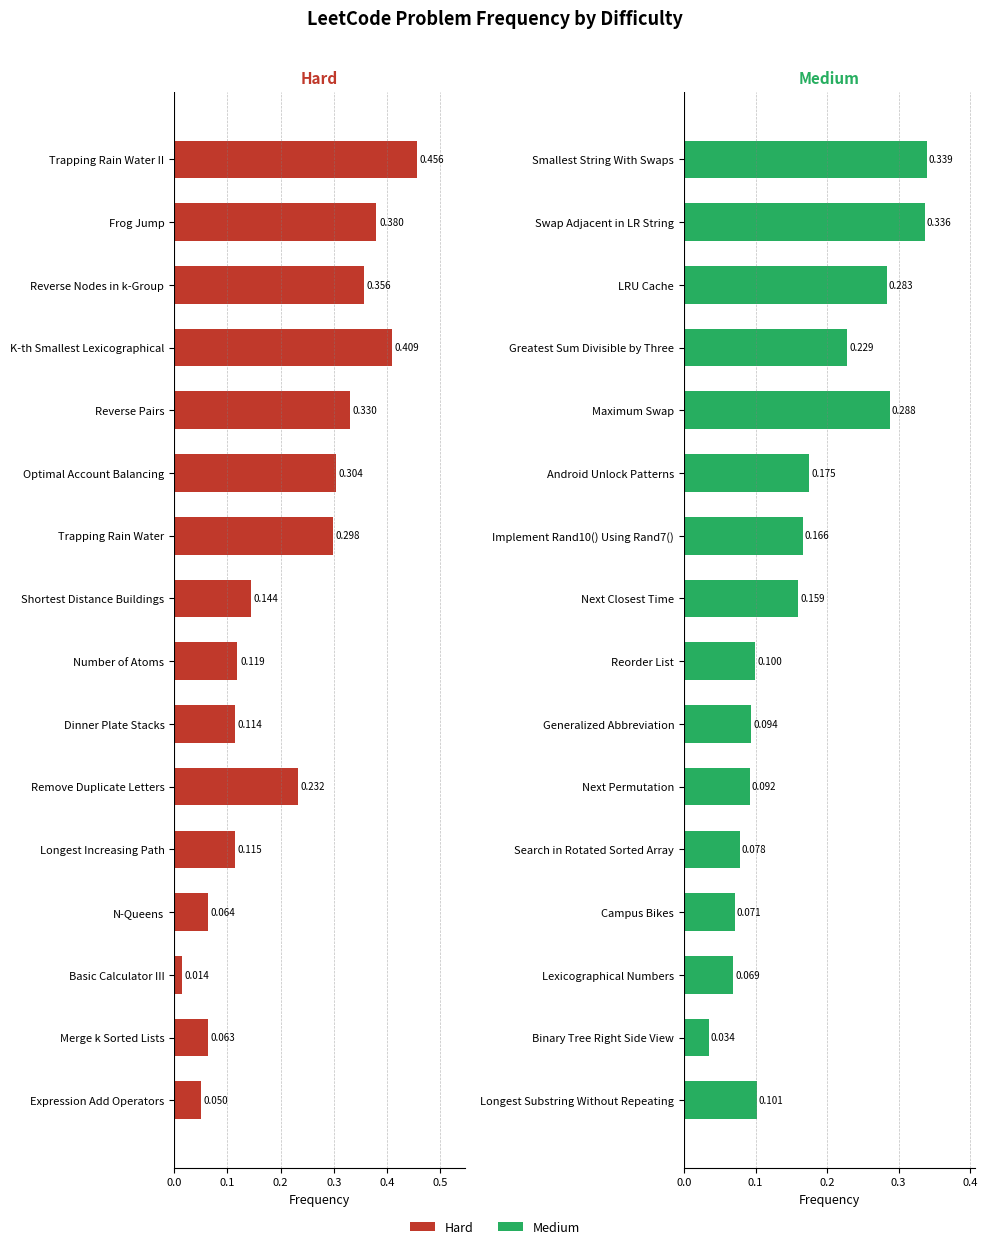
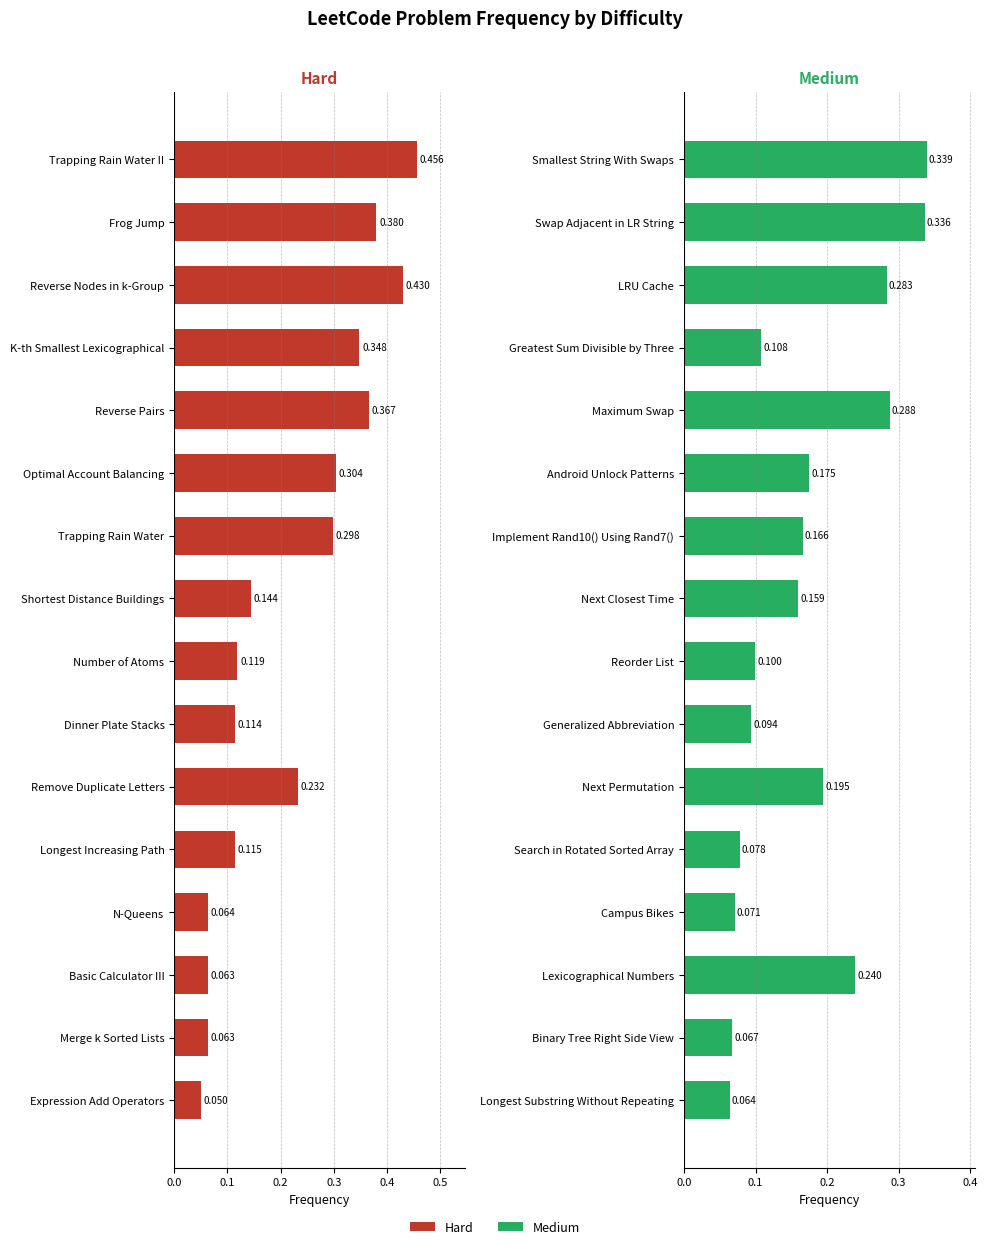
  {
    "Hard": {
      "Trapping Rain Water II": 0.456,
      "Frog Jump": 0.380,
-     "Reverse Nodes in k-Group": 0.356,
-     "K-th Smallest Lexicographical": 0.409,
-     "Reverse Pairs": 0.330,
+     "Reverse Nodes in k-Group": 0.430,
+     "K-th Smallest Lexicographical": 0.348,
+     "Reverse Pairs": 0.367,
      "Optimal Account Balancing": 0.304,
      "Trapping Rain Water": 0.298,
      "Shortest Distance Buildings": 0.144,
      "Number of Atoms": 0.119,
      "Dinner Plate Stacks": 0.114,
      "Remove Duplicate Letters": 0.232,
      "Longest Increasing Path": 0.115,
      "N-Queens": 0.064,
-     "Basic Calculator III": 0.014,
+     "Basic Calculator III": 0.063,
      "Merge k Sorted Lists": 0.063,
      "Expression Add Operators": 0.050
    },
    "Medium": {
      "Smallest String With Swaps": 0.339,
      "Swap Adjacent in LR String": 0.336,
      "LRU Cache": 0.283,
-     "Greatest Sum Divisible by Three": 0.229,
+     "Greatest Sum Divisible by Three": 0.108,
      "Maximum Swap": 0.288,
      "Android Unlock Patterns": 0.175,
      "Implement Rand10() Using Rand7()": 0.166,
      "Next Closest Time": 0.159,
      "Reorder List": 0.100,
      "Generalized Abbreviation": 0.094,
-     "Next Permutation": 0.092,
+     "Next Permutation": 0.195,
      "Search in Rotated Sorted Array": 0.078,
      "Campus Bikes": 0.071,
-     "Lexicographical Numbers": 0.069,
-     "Binary Tree Right Side View": 0.034,
-     "Longest Substring Without Repeating": 0.101
+     "Lexicographical Numbers": 0.240,
+     "Binary Tree Right Side View": 0.067,
+     "Longest Substring Without Repeating": 0.064
    }
  }
